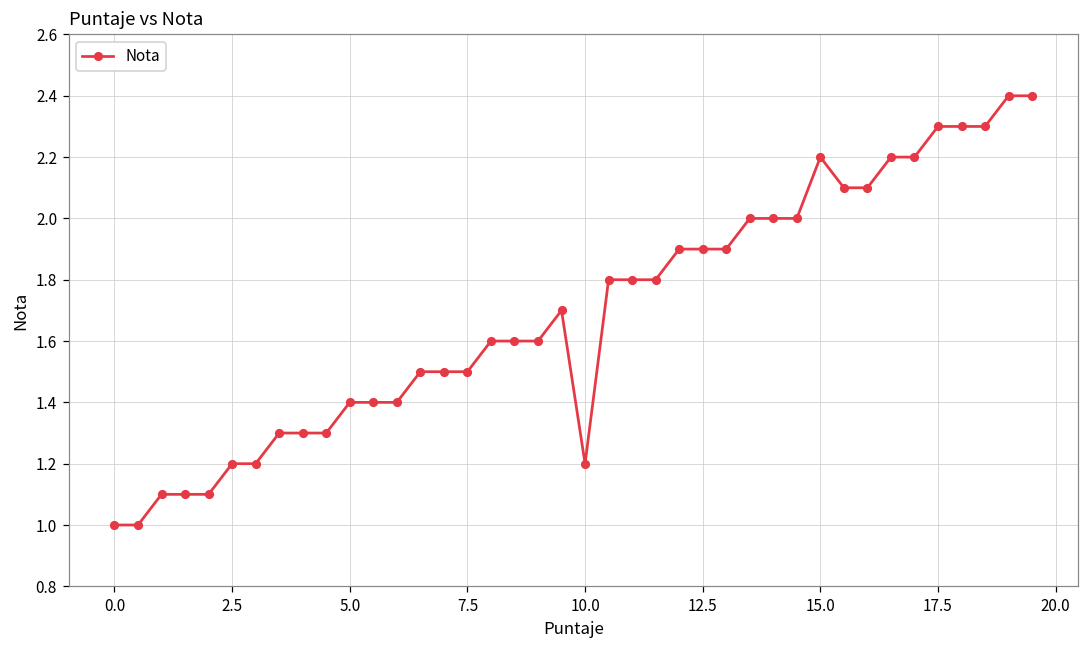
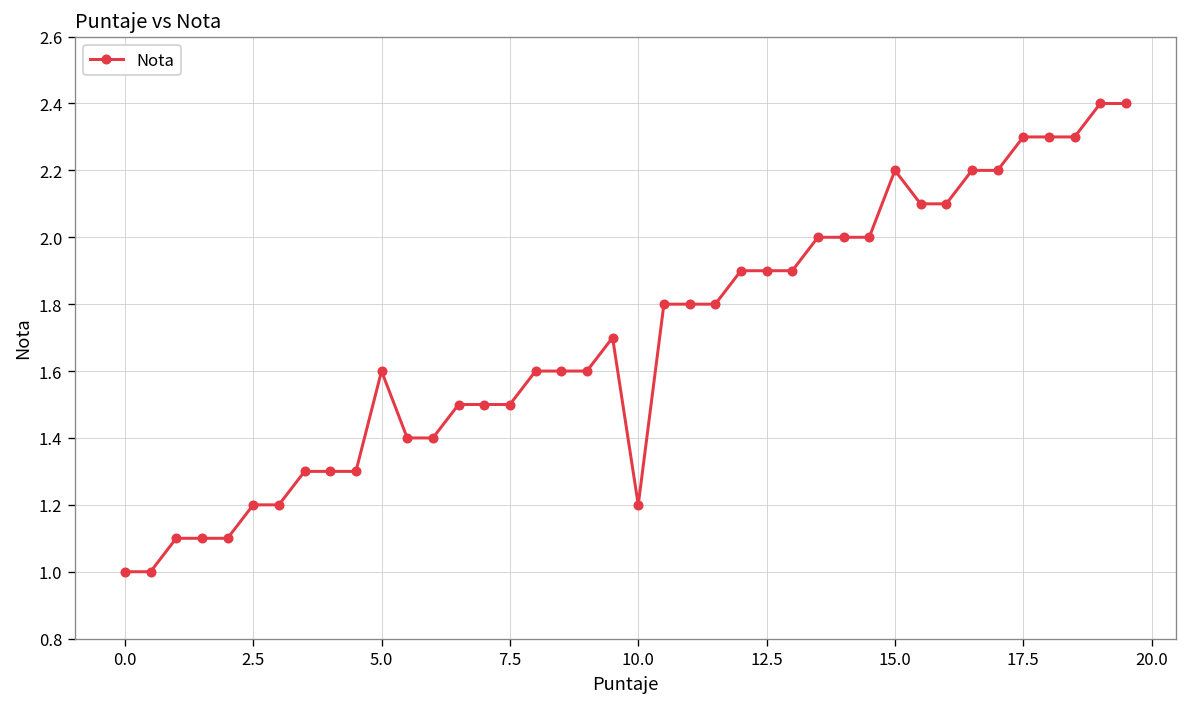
  {
    "0.0": 1.0,
    "2.5": 1.2,
-   "5.0": 1.4,
+   "5.0": 1.6,
    "7.5": 1.5,
    "10.0": 1.2,
    "12.5": 1.9,
    "15.0": 2.2,
    "17.5": 2.3
  }
